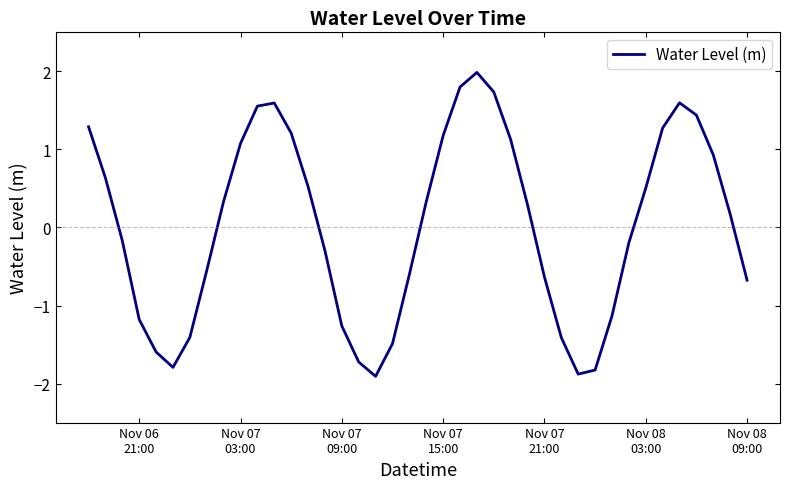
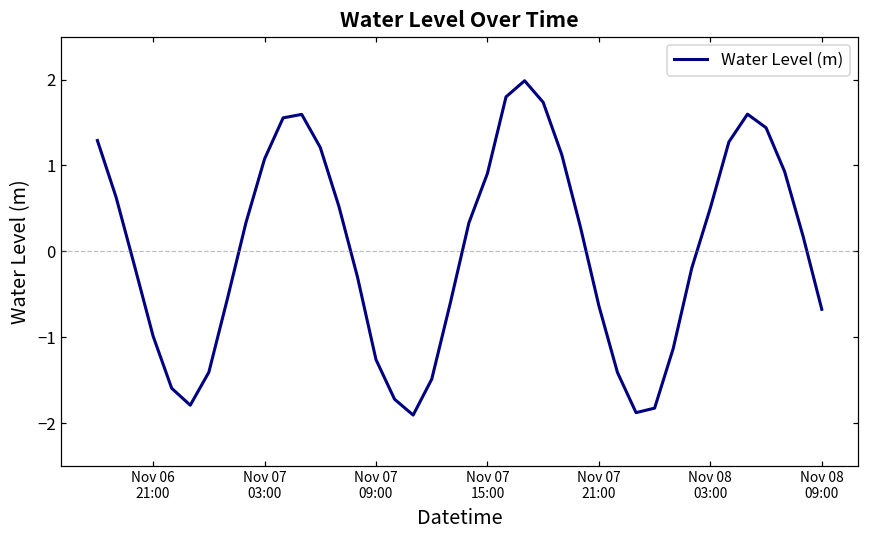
  {
-   "Nov 06 21:00": -1.2,
+   "Nov 06 21:00": -1.0,
    "Nov 07 03:00": 1.1,
    "Nov 07 09:00": -1.3,
-   "Nov 07 15:00": 1.2,
+   "Nov 07 15:00": 0.9,
    "Nov 07 21:00": -0.6,
    "Nov 08 03:00": 0.5,
    "Nov 08 09:00": -0.7
  }
